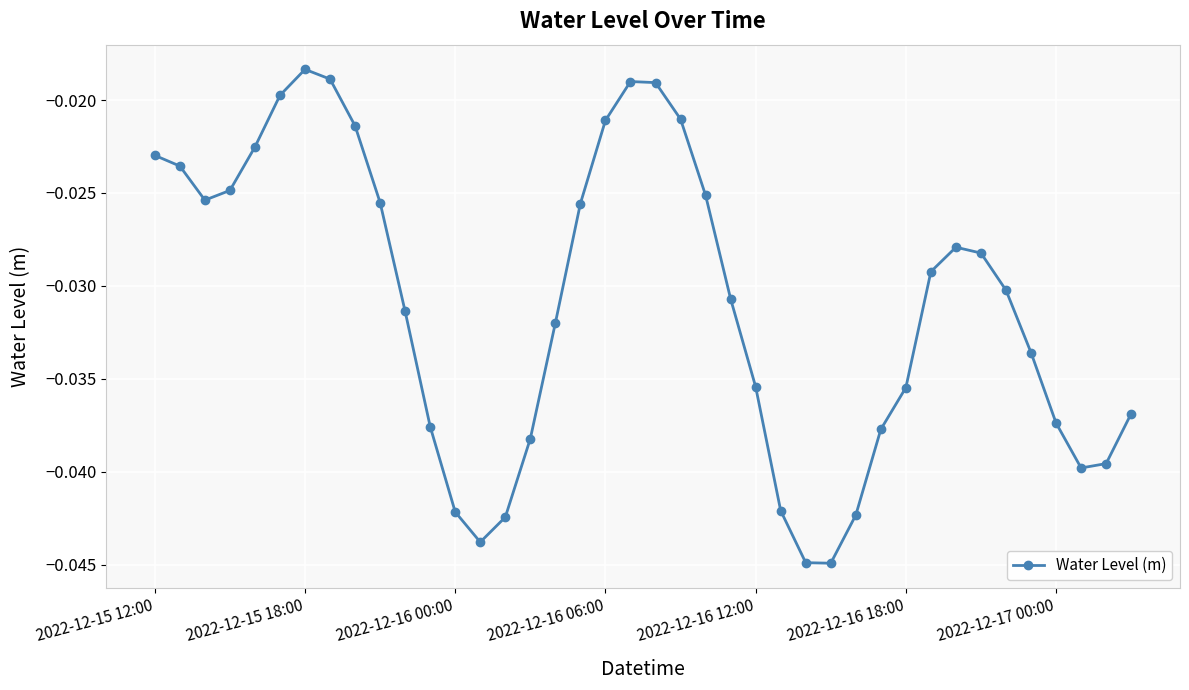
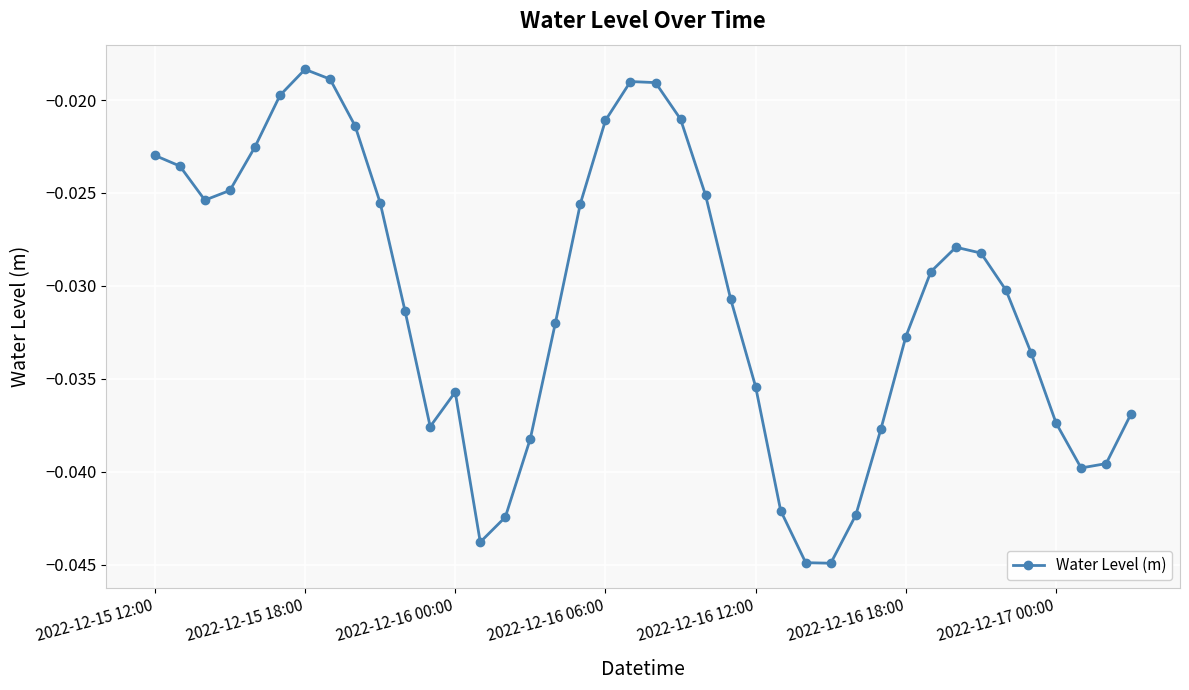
  {
    "2022-12-15 12:00": -0.0230,
    "2022-12-15 18:00": -0.0183,
-   "2022-12-16 00:00": -0.0422,
+   "2022-12-16 00:00": -0.0357,
    "2022-12-16 06:00": -0.0211,
    "2022-12-16 12:00": -0.0354,
-   "2022-12-16 18:00": -0.0355,
+   "2022-12-16 18:00": -0.0327,
    "2022-12-17 00:00": -0.0374
  }
